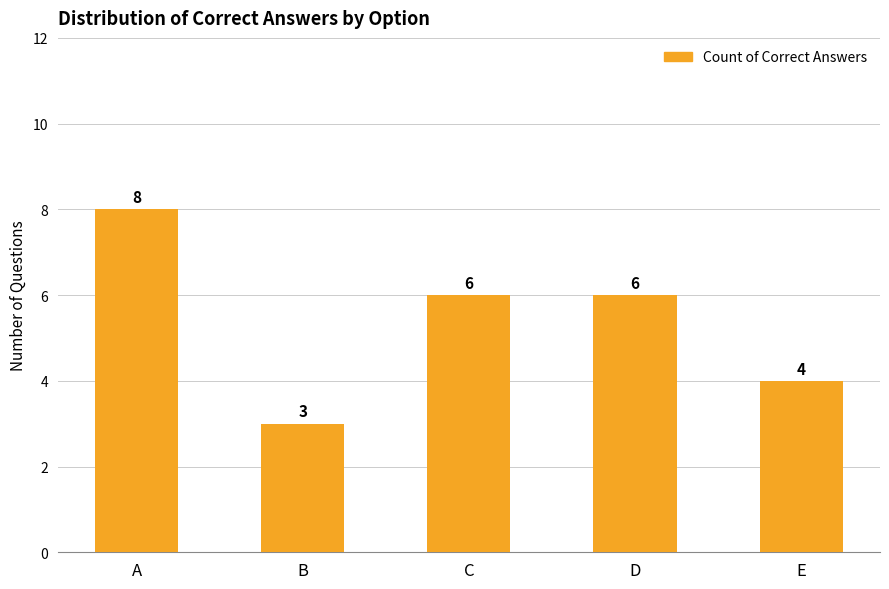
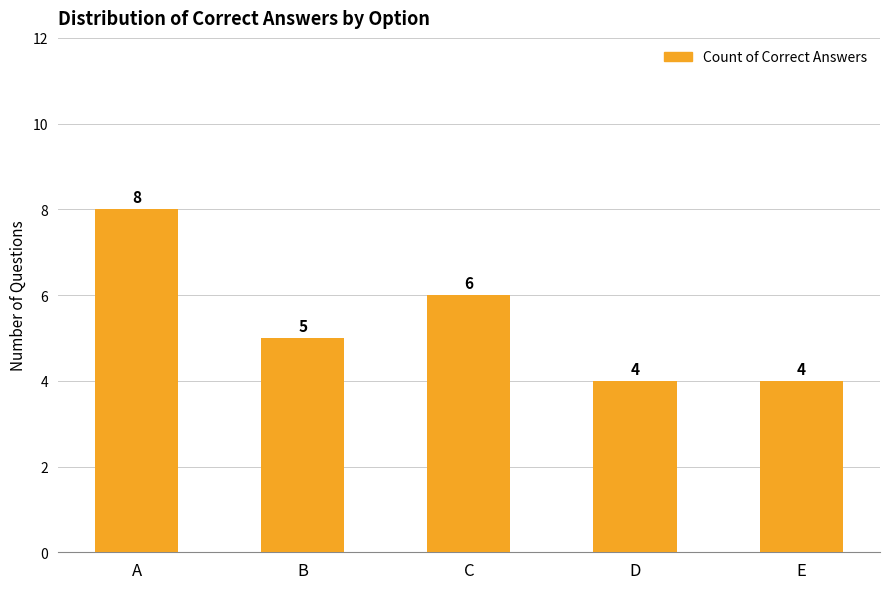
  {
    "A": 8,
-   "B": 3,
+   "B": 5,
    "C": 6,
-   "D": 6,
+   "D": 4,
    "E": 4
  }
